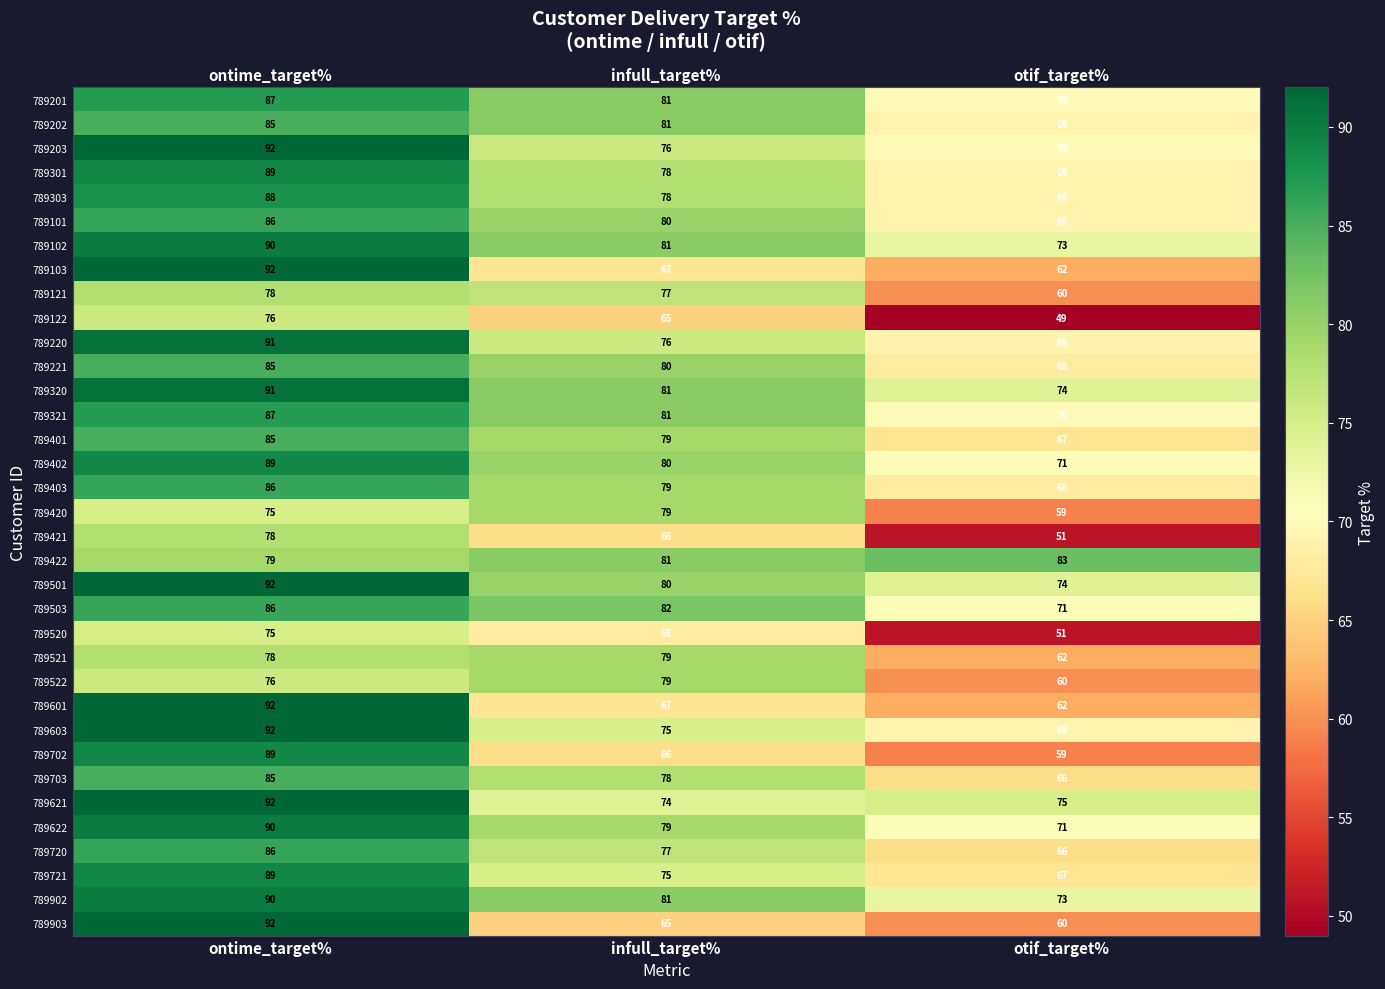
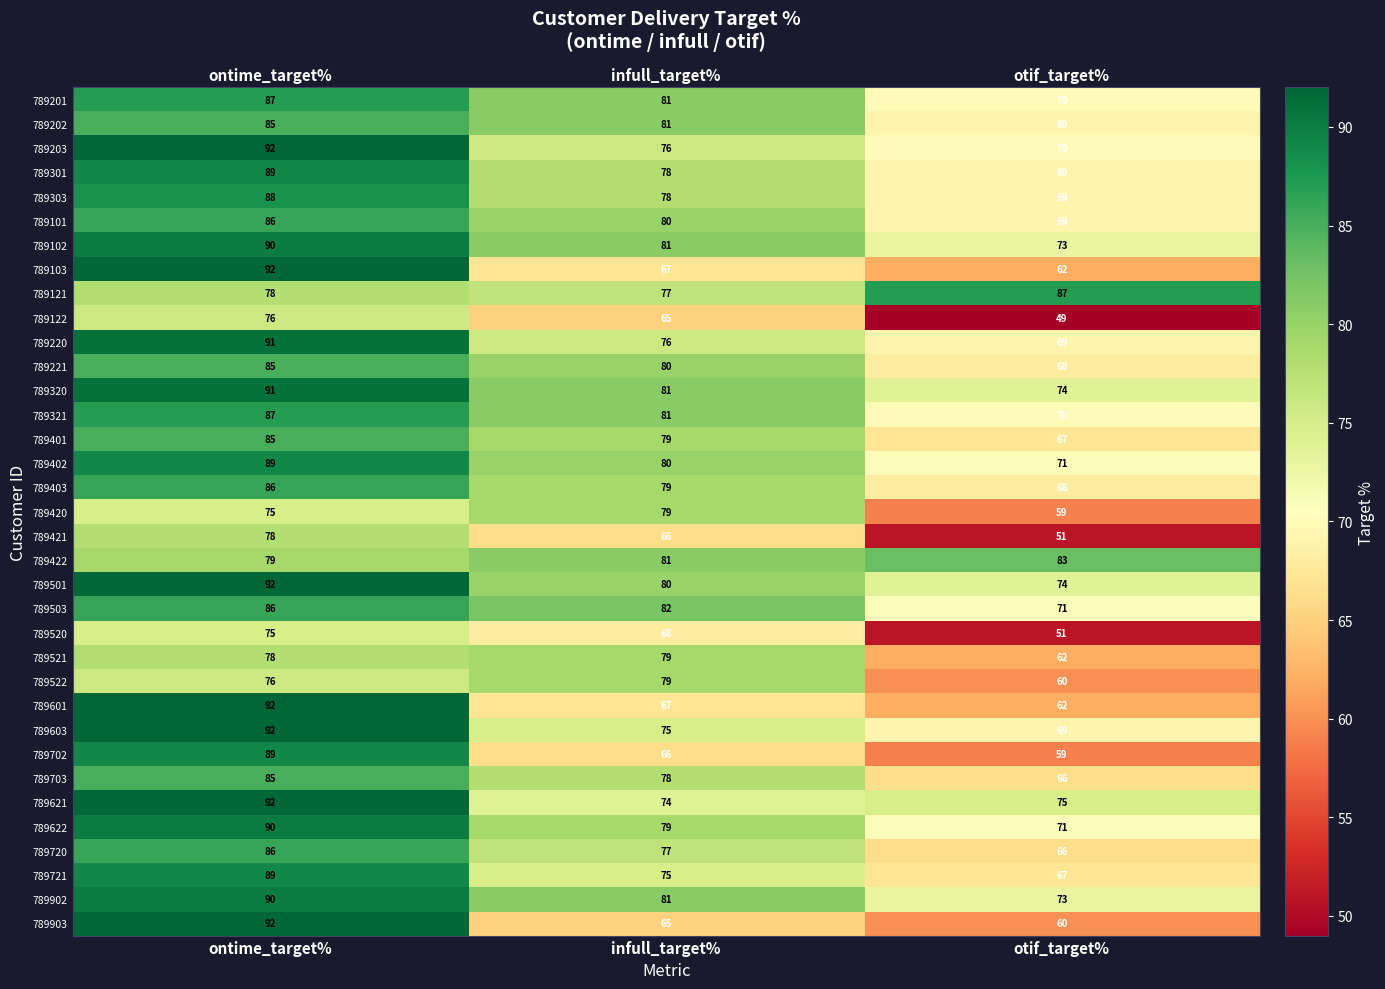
  {
    "789201": {
      "ontime_target%": 87,
      "infull_target%": 81,
      "otif_target%": 70
    },
    "789202": {
      "ontime_target%": 85,
      "infull_target%": 81,
      "otif_target%": 69
    },
    "789203": {
      "ontime_target%": 92,
      "infull_target%": 76,
      "otif_target%": 70
    },
    "789301": {
      "ontime_target%": 89,
      "infull_target%": 78,
      "otif_target%": 69
    },
    "789303": {
      "ontime_target%": 88,
      "infull_target%": 78,
      "otif_target%": 69
    },
    "789101": {
      "ontime_target%": 86,
      "infull_target%": 80,
      "otif_target%": 69
    },
    "789102": {
      "ontime_target%": 90,
      "infull_target%": 81,
      "otif_target%": 73
    },
    "789103": {
      "ontime_target%": 92,
      "infull_target%": 67,
      "otif_target%": 62
    },
    "789121": {
      "ontime_target%": 78,
      "infull_target%": 77,
-     "otif_target%": 60
+     "otif_target%": 87
    },
    "789122": {
      "ontime_target%": 76,
      "infull_target%": 65,
      "otif_target%": 49
    },
    "789220": {
      "ontime_target%": 91,
      "infull_target%": 76,
      "otif_target%": 69
    },
    "789221": {
      "ontime_target%": 85,
      "infull_target%": 80,
      "otif_target%": 68
    },
    "789320": {
      "ontime_target%": 91,
      "infull_target%": 81,
      "otif_target%": 74
    },
    "789321": {
      "ontime_target%": 87,
      "infull_target%": 81,
      "otif_target%": 70
    },
    "789401": {
      "ontime_target%": 85,
      "infull_target%": 79,
      "otif_target%": 67
    },
    "789402": {
      "ontime_target%": 89,
      "infull_target%": 80,
      "otif_target%": 71
    },
    "789403": {
      "ontime_target%": 86,
      "infull_target%": 79,
      "otif_target%": 68
    },
    "789420": {
      "ontime_target%": 75,
      "infull_target%": 79,
      "otif_target%": 59
    },
    "789421": {
      "ontime_target%": 78,
      "infull_target%": 66,
      "otif_target%": 51
    },
    "789422": {
      "ontime_target%": 79,
      "infull_target%": 81,
      "otif_target%": 83
    },
    "789501": {
      "ontime_target%": 92,
      "infull_target%": 80,
      "otif_target%": 74
    },
    "789503": {
      "ontime_target%": 86,
      "infull_target%": 82,
      "otif_target%": 71
    },
    "789520": {
      "ontime_target%": 75,
      "infull_target%": 68,
      "otif_target%": 51
    },
    "789521": {
      "ontime_target%": 78,
      "infull_target%": 79,
      "otif_target%": 62
    },
    "789522": {
      "ontime_target%": 76,
      "infull_target%": 79,
      "otif_target%": 60
    },
    "789601": {
      "ontime_target%": 92,
      "infull_target%": 67,
      "otif_target%": 62
    },
    "789603": {
      "ontime_target%": 92,
      "infull_target%": 75,
      "otif_target%": 69
    },
    "789702": {
      "ontime_target%": 89,
      "infull_target%": 66,
      "otif_target%": 59
    },
    "789703": {
      "ontime_target%": 85,
      "infull_target%": 78,
      "otif_target%": 66
    },
    "789621": {
      "ontime_target%": 92,
      "infull_target%": 74,
      "otif_target%": 75
    },
    "789622": {
      "ontime_target%": 90,
      "infull_target%": 79,
      "otif_target%": 71
    },
    "789720": {
      "ontime_target%": 86,
      "infull_target%": 77,
      "otif_target%": 66
    },
    "789721": {
      "ontime_target%": 89,
      "infull_target%": 75,
      "otif_target%": 67
    },
    "789902": {
      "ontime_target%": 90,
      "infull_target%": 81,
      "otif_target%": 73
    },
    "789903": {
      "ontime_target%": 92,
      "infull_target%": 65,
      "otif_target%": 60
    }
  }
